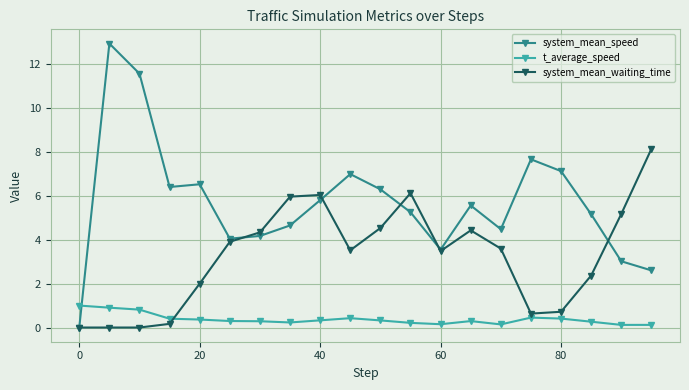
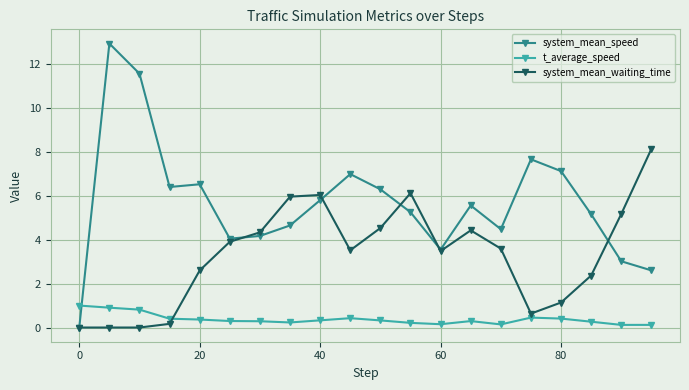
  {
    "system_mean_waiting_time": {
-     "20": 2.0,
+     "20": 2.6,
      "40": 6.0,
-     "80": 0.7
+     "80": 1.1
    }
  }
